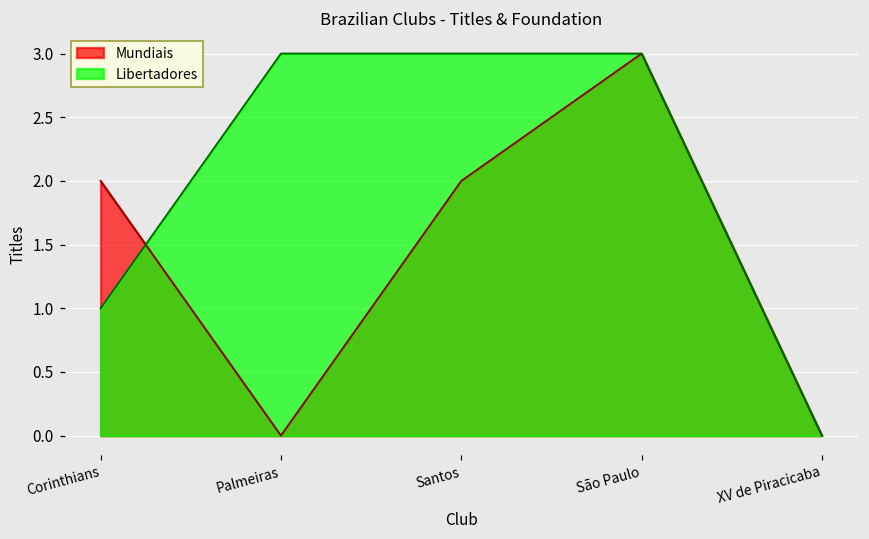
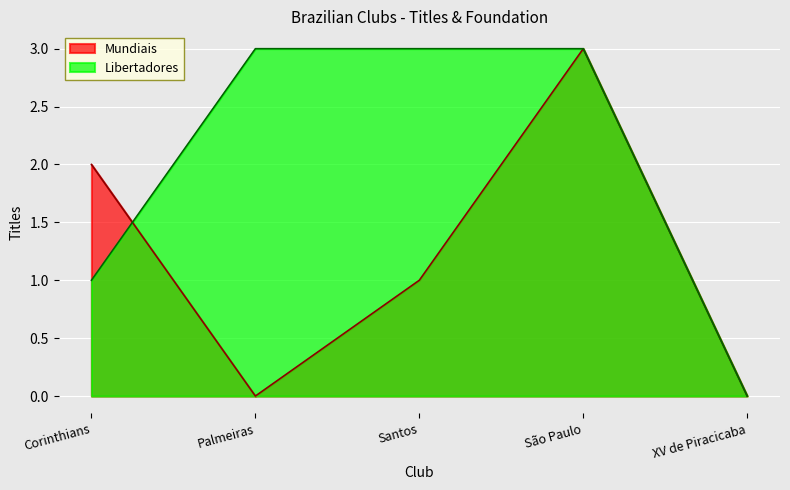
  {
    "Mundiais": {
      "Corinthians": 2,
      "Palmeiras": 0,
-     "Santos": 2
+     "Santos": 1
    },
    "Libertadores": {
      "Corinthians": 1,
      "Palmeiras": 3,
      "Santos": 3
    }
  }
